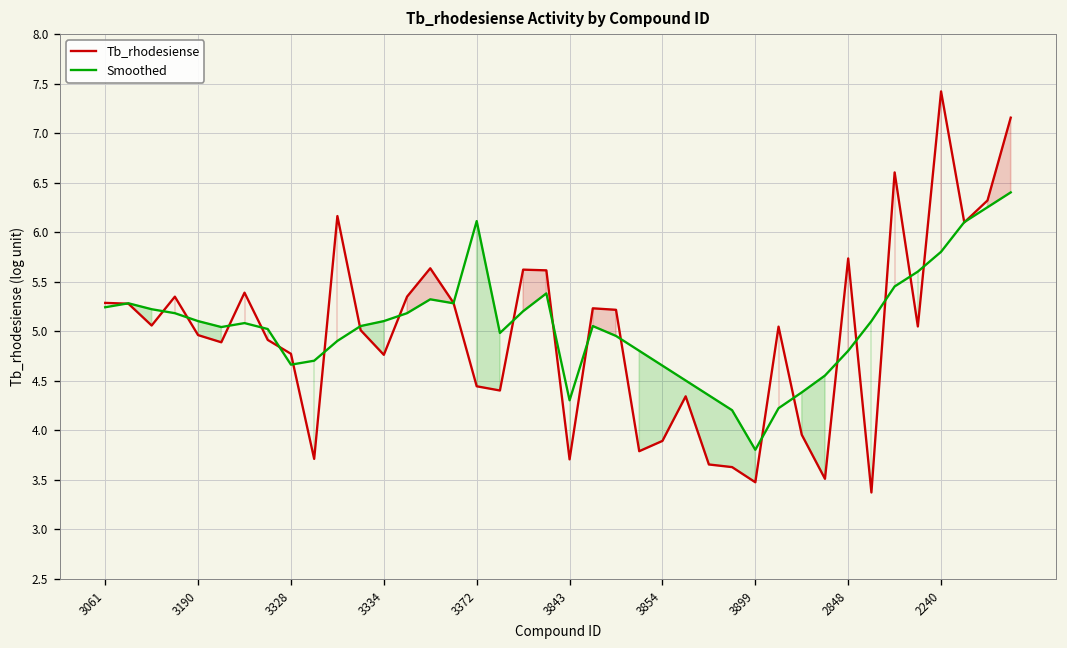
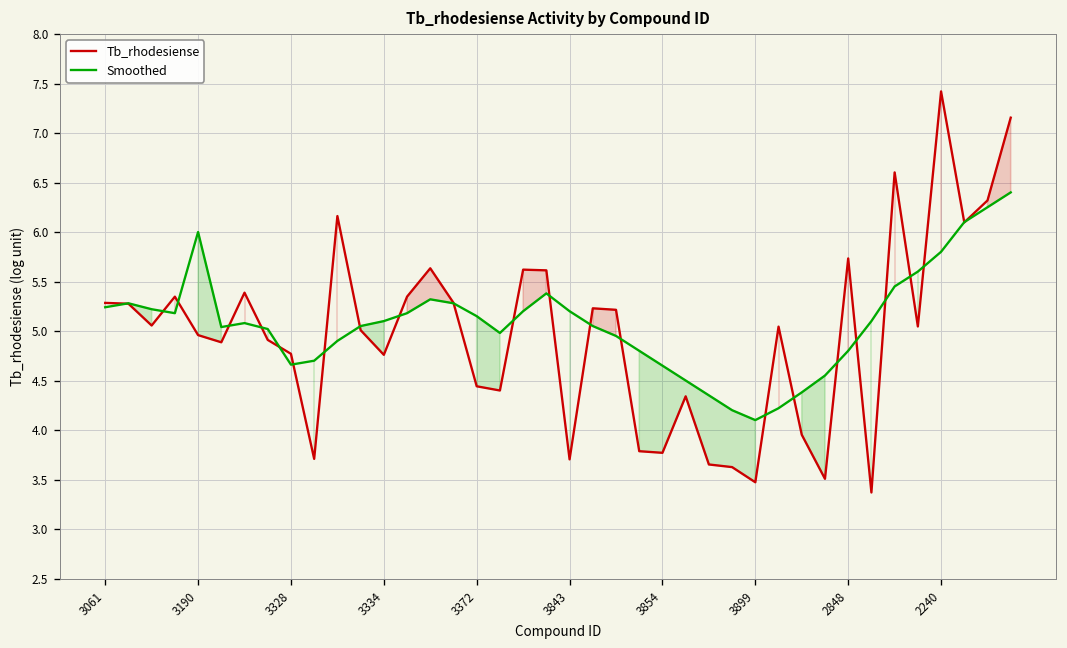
  {
    "Tb_rhodesiense": {
      "3061": 5.3,
      "3190": 5.0,
      "3328": 4.8,
      "3334": 4.8,
      "3372": 4.4,
      "3843": 3.7,
-     "3854": 3.9,
+     "3854": 3.8,
      "3899": 3.5,
      "2848": 5.7,
      "2240": 7.4
    },
    "Smoothed": {
      "3061": 5.2,
-     "3190": 5.1,
+     "3190": 6.0,
      "3328": 4.7,
      "3334": 5.1,
-     "3372": 6.1,
-     "3843": 4.3,
+     "3372": 5.2,
+     "3843": 5.2,
      "3854": 4.7,
-     "3899": 3.8,
+     "3899": 4.1,
      "2848": 4.8,
      "2240": 5.8
    }
  }
